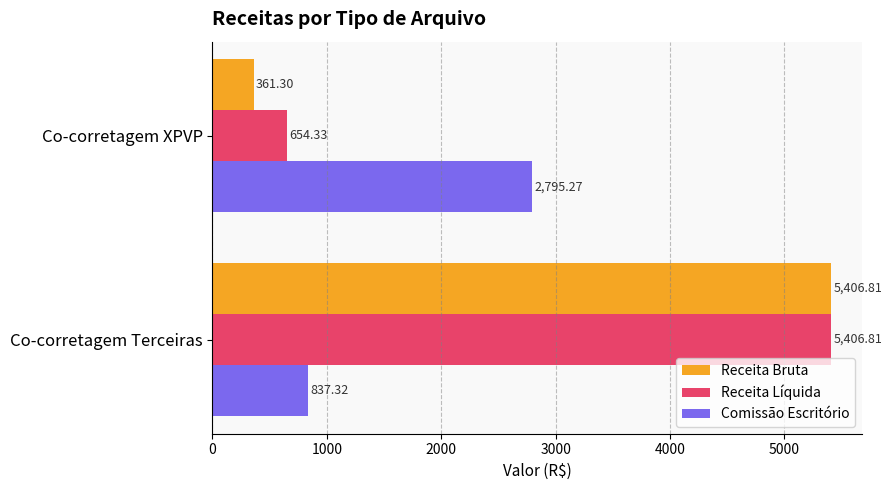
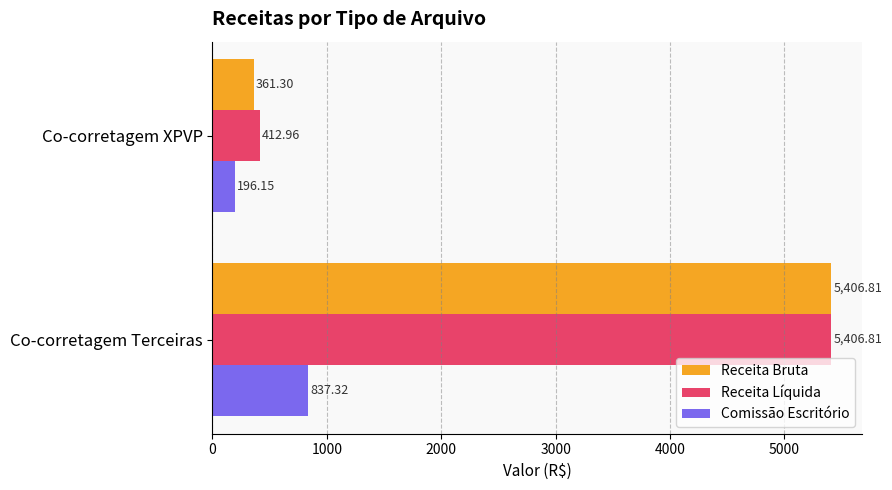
  {
    "Receita Bruta": {
      "Co-corretagem XPVP": "361.30",
      "Co-corretagem Terceiras": "5,406.81"
    },
    "Receita Líquida": {
-     "Co-corretagem XPVP": "654.33",
+     "Co-corretagem XPVP": "412.96",
      "Co-corretagem Terceiras": "5,406.81"
    },
    "Comissão Escritório": {
-     "Co-corretagem XPVP": "2,795.27",
+     "Co-corretagem XPVP": "196.15",
      "Co-corretagem Terceiras": "837.32"
    }
  }
